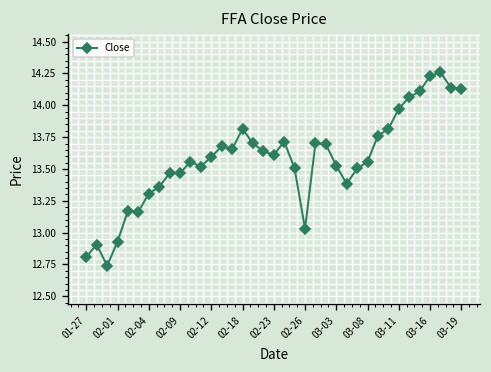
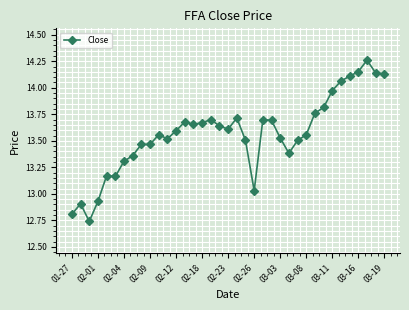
  {
    "01-27": 12.81,
    "02-01": 12.93,
    "02-04": 13.31,
    "02-09": 13.47,
    "02-12": 13.59,
-   "02-18": 13.81,
+   "02-18": 13.67,
    "02-23": 13.61,
    "02-26": 13.03,
    "03-03": 13.53,
    "03-08": 13.56,
    "03-11": 13.97,
-   "03-16": 14.23,
+   "03-16": 14.15,
    "03-19": 14.13
  }
